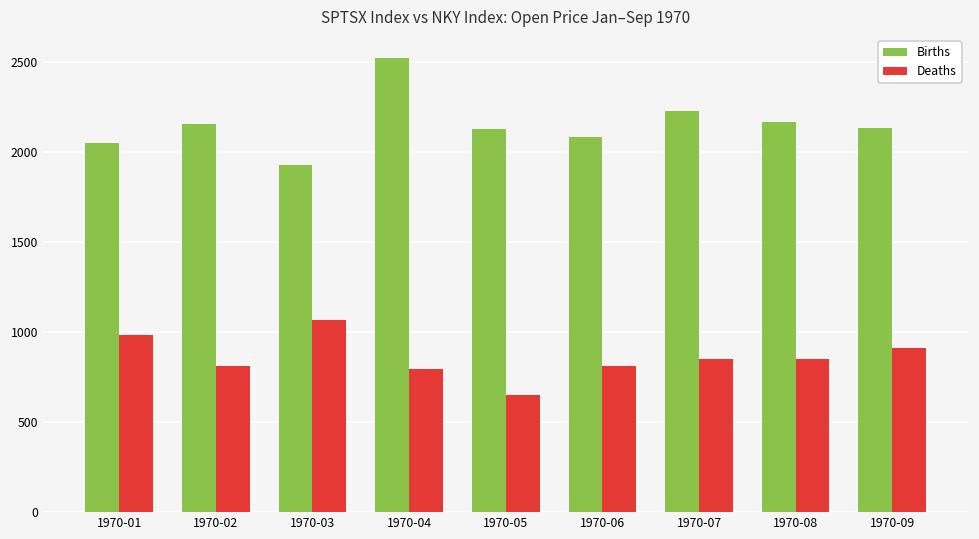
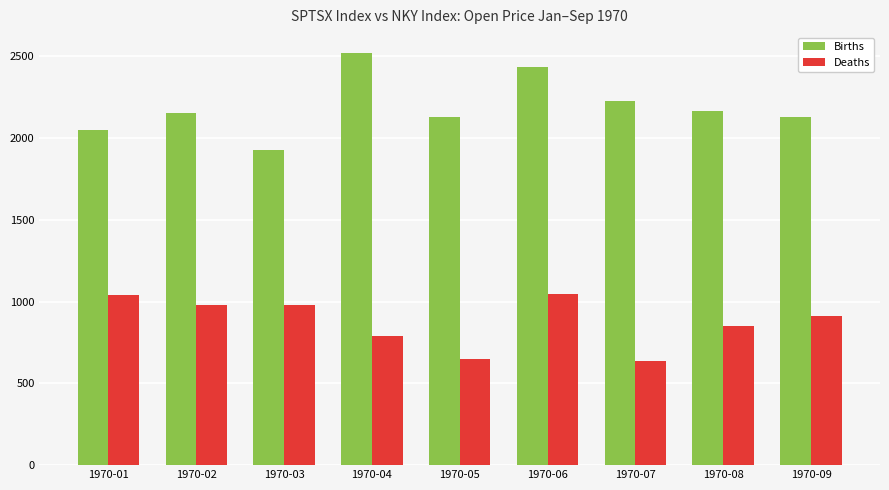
  {
    "Births": {
      "1970-01": 2050,
      "1970-02": 2150,
      "1970-03": 1930,
      "1970-04": 2520,
      "1970-05": 2130,
-     "1970-06": 2080,
+     "1970-06": 2430,
      "1970-07": 2230,
      "1970-08": 2160,
      "1970-09": 2130
    },
    "Deaths": {
-     "1970-01": 980,
-     "1970-02": 810,
-     "1970-03": 1060,
+     "1970-01": 1040,
+     "1970-02": 980,
+     "1970-03": 980,
      "1970-04": 790,
      "1970-05": 650,
-     "1970-06": 810,
-     "1970-07": 850,
+     "1970-06": 1040,
+     "1970-07": 640,
      "1970-08": 850,
      "1970-09": 910
    }
  }
